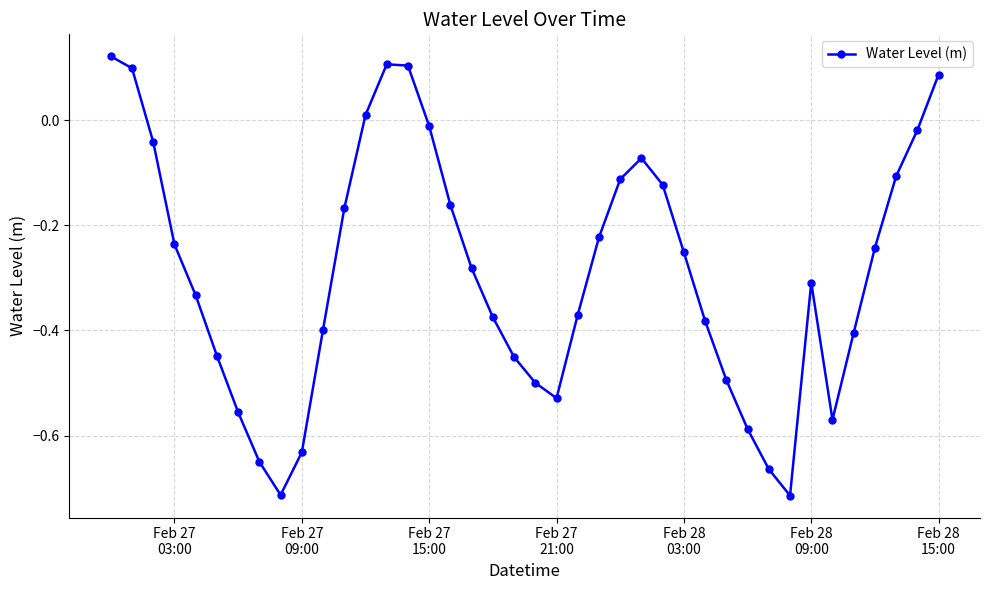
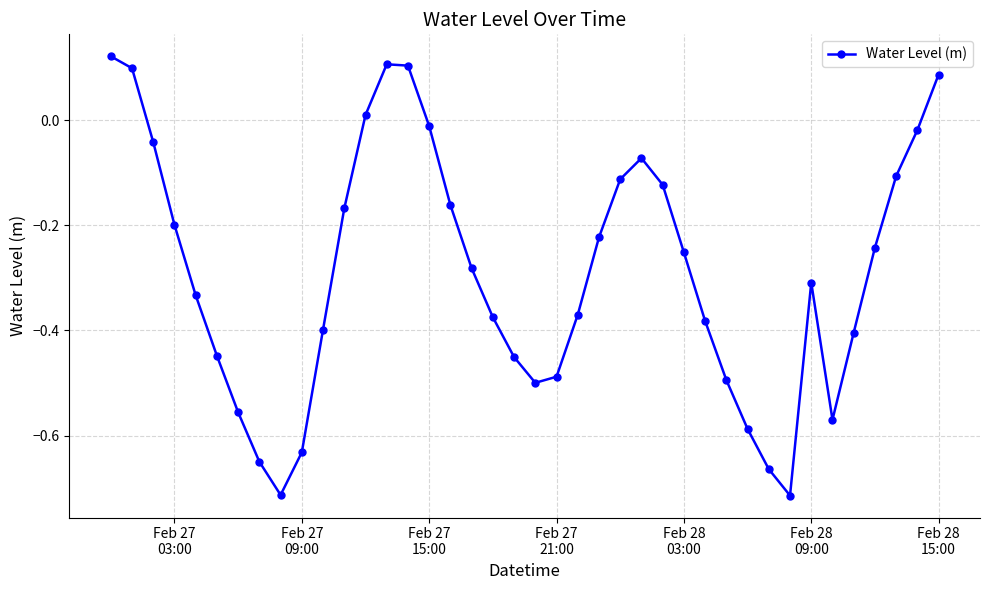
  {
-   "Feb 27 03:00": -0.24,
+   "Feb 27 03:00": -0.20,
    "Feb 27 09:00": -0.63,
    "Feb 27 15:00": -0.01,
-   "Feb 27 21:00": -0.53,
+   "Feb 27 21:00": -0.49,
    "Feb 28 03:00": -0.25,
    "Feb 28 09:00": -0.31,
    "Feb 28 15:00": 0.09
  }
